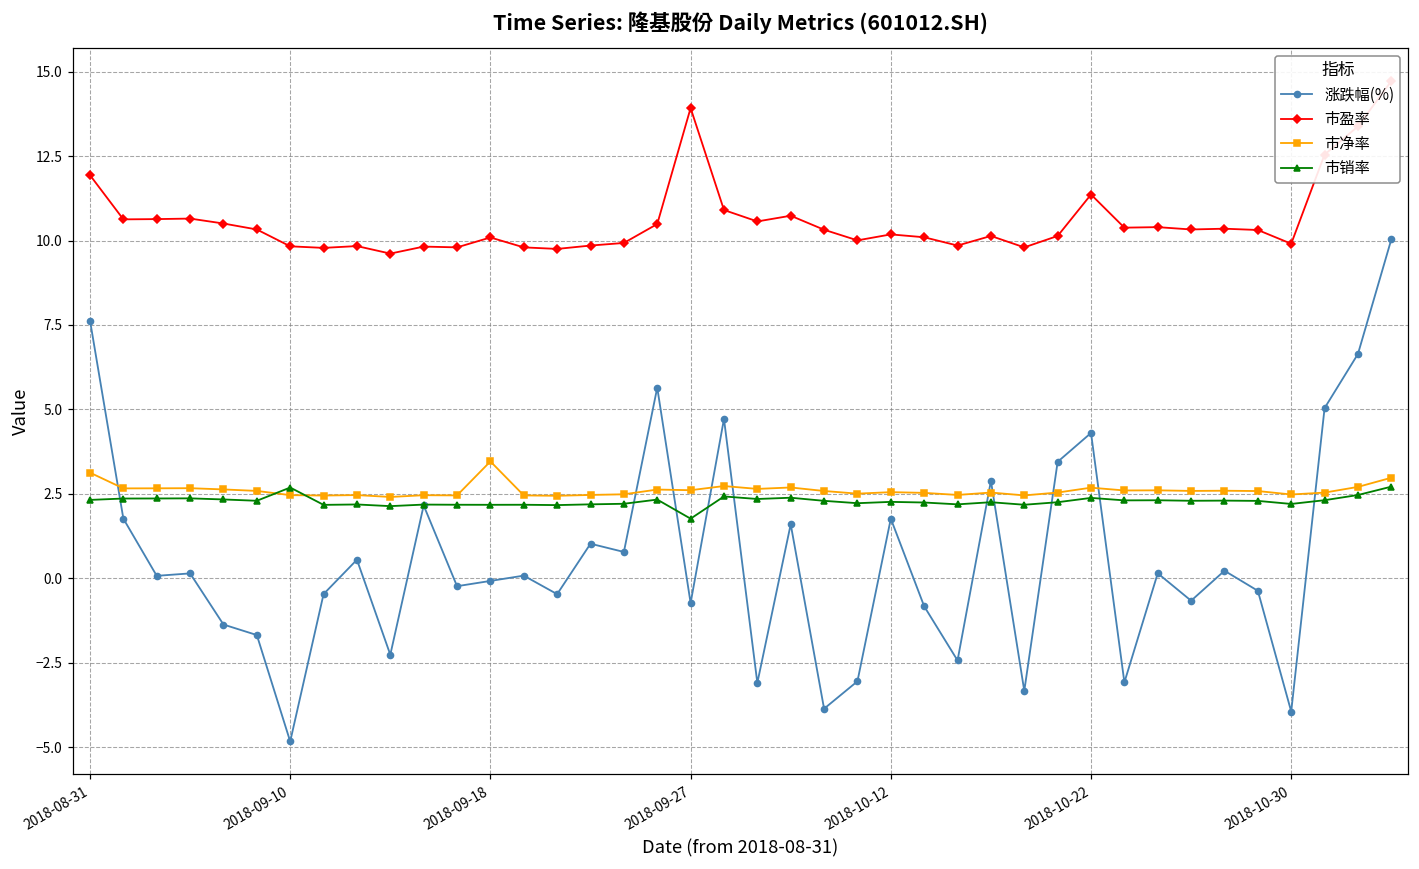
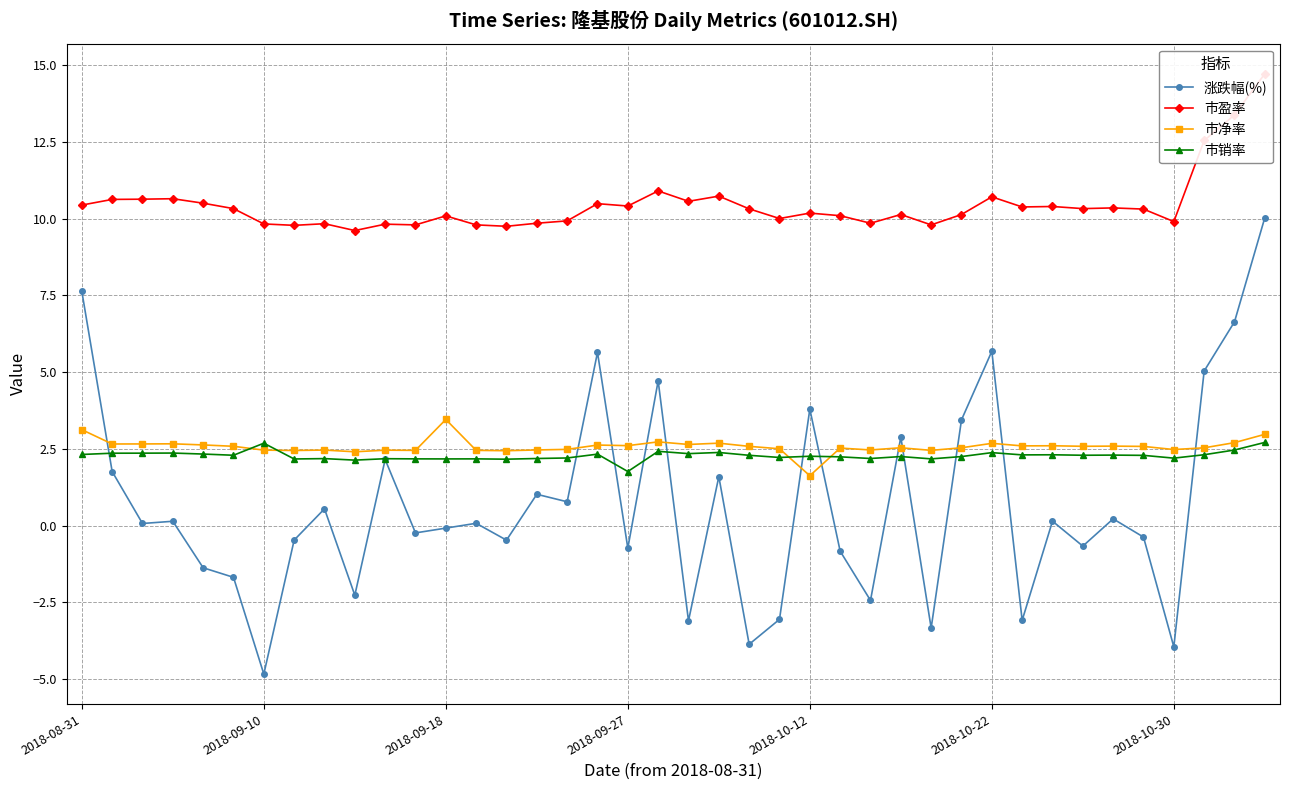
  {
    "涨跌幅(%)": {
      "2018-08-31": 7.6,
      "2018-09-10": -4.8,
      "2018-09-18": -0.1,
      "2018-09-27": -0.7,
-     "2018-10-12": 1.8,
-     "2018-10-22": 4.3,
+     "2018-10-12": 3.8,
+     "2018-10-22": 5.7,
      "2018-10-30": -3.9
    },
    "市盈率": {
-     "2018-08-31": 11.9,
+     "2018-08-31": 10.4,
      "2018-09-10": 9.8,
      "2018-09-18": 10.1,
-     "2018-09-27": 13.9,
+     "2018-09-27": 10.4,
      "2018-10-12": 10.2,
-     "2018-10-22": 11.4,
+     "2018-10-22": 10.7,
      "2018-10-30": 9.9
    },
    "市净率": {
      "2018-08-31": 3.1,
      "2018-09-10": 2.5,
      "2018-09-18": 3.5,
      "2018-09-27": 2.6,
-     "2018-10-12": 2.6,
+     "2018-10-12": 1.6,
      "2018-10-22": 2.7,
      "2018-10-30": 2.5
    },
    "市销率": {
      "2018-08-31": 2.3,
      "2018-09-10": 2.7,
      "2018-09-18": 2.2,
      "2018-09-27": 1.8,
      "2018-10-12": 2.3,
      "2018-10-22": 2.4,
      "2018-10-30": 2.2
    }
  }
